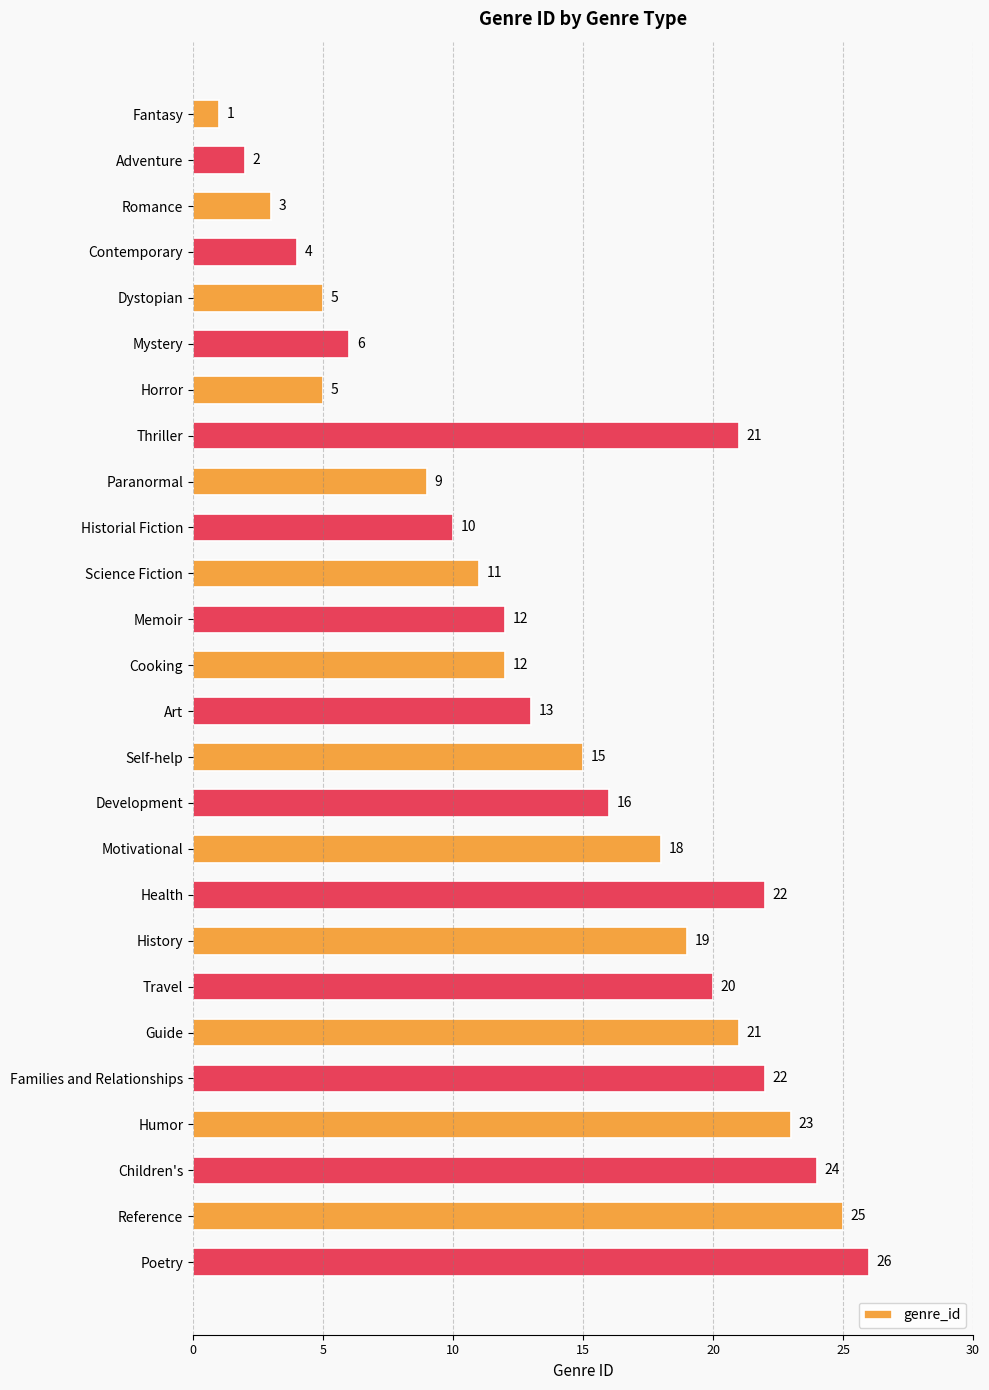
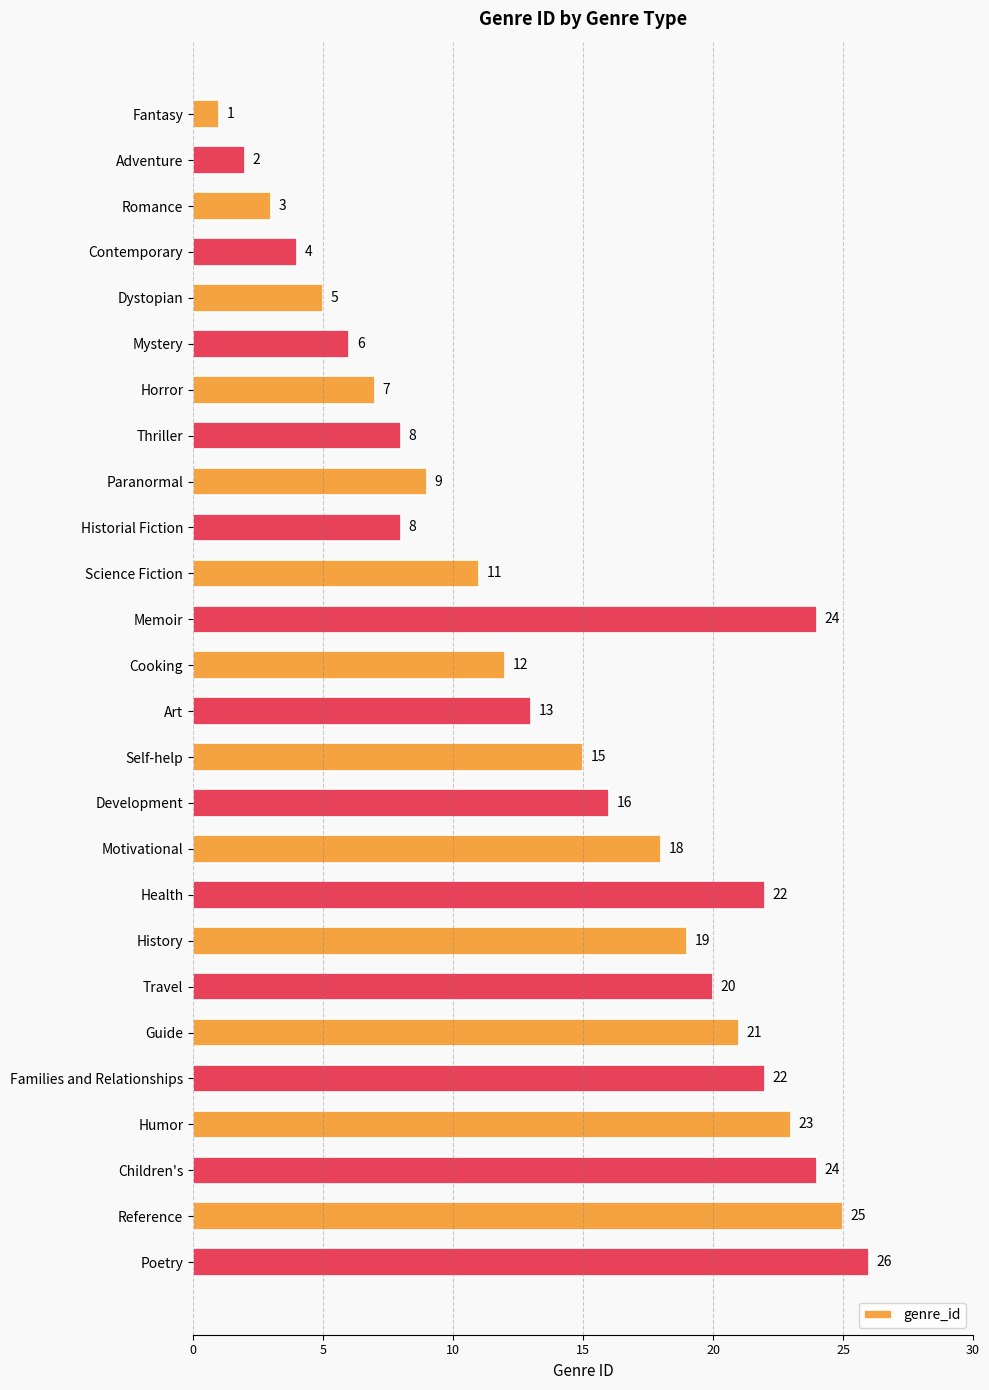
  {
    "Fantasy": 1,
    "Adventure": 2,
    "Romance": 3,
    "Contemporary": 4,
    "Dystopian": 5,
    "Mystery": 6,
-   "Horror": 5,
-   "Thriller": 21,
+   "Horror": 7,
+   "Thriller": 8,
    "Paranormal": 9,
-   "Historial Fiction": 10,
+   "Historial Fiction": 8,
    "Science Fiction": 11,
-   "Memoir": 12,
+   "Memoir": 24,
    "Cooking": 12,
    "Art": 13,
    "Self-help": 15,
    "Development": 16,
    "Motivational": 18,
    "Health": 22,
    "History": 19,
    "Travel": 20,
    "Guide": 21,
    "Families and Relationships": 22,
    "Humor": 23,
    "Children's": 24,
    "Reference": 25,
    "Poetry": 26
  }
